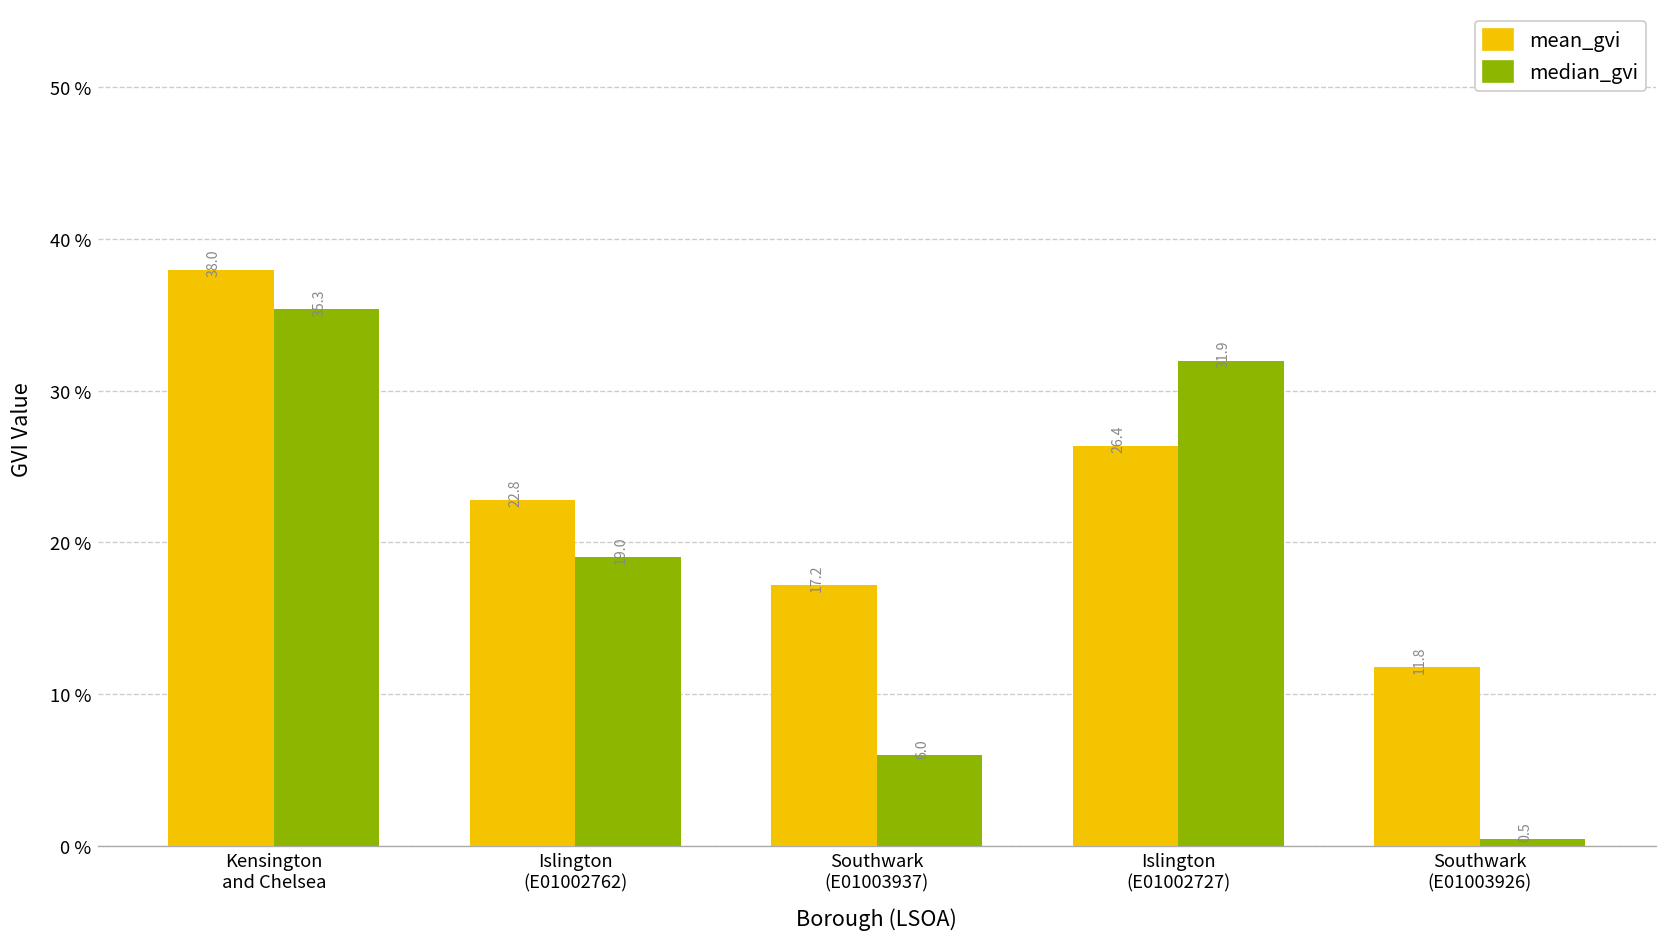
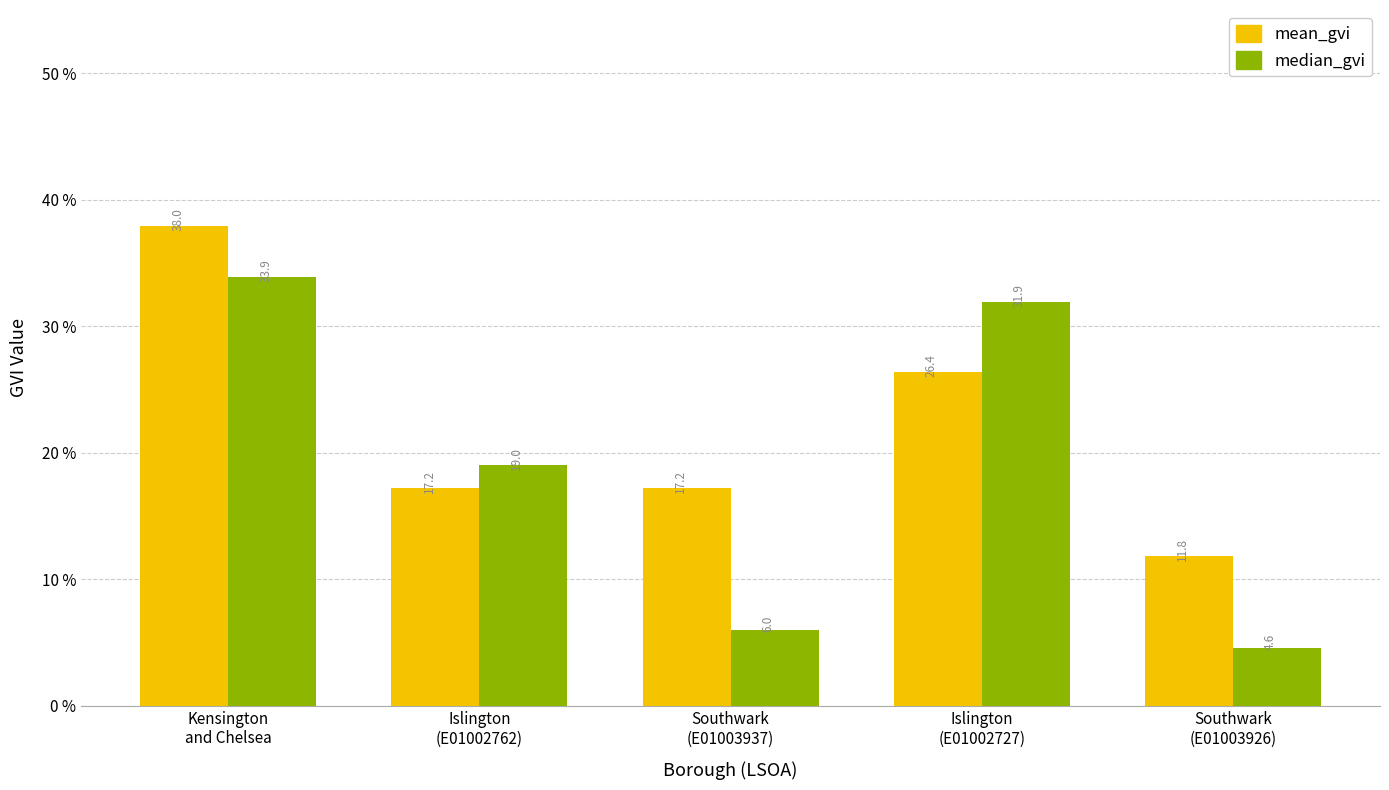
  {
    "mean_gvi": {
      "Kensington and Chelsea": 38.0,
-     "Islington (E01002762)": 22.8,
+     "Islington (E01002762)": 17.2,
      "Southwark (E01003937)": 17.2,
      "Islington (E01002727)": 26.4,
      "Southwark (E01003926)": 11.8
    },
    "median_gvi": {
-     "Kensington and Chelsea": 35.3,
+     "Kensington and Chelsea": 33.9,
      "Islington (E01002762)": 19.0,
      "Southwark (E01003937)": 6.0,
      "Islington (E01002727)": 31.9,
-     "Southwark (E01003926)": 0.5
+     "Southwark (E01003926)": 4.6
    }
  }
